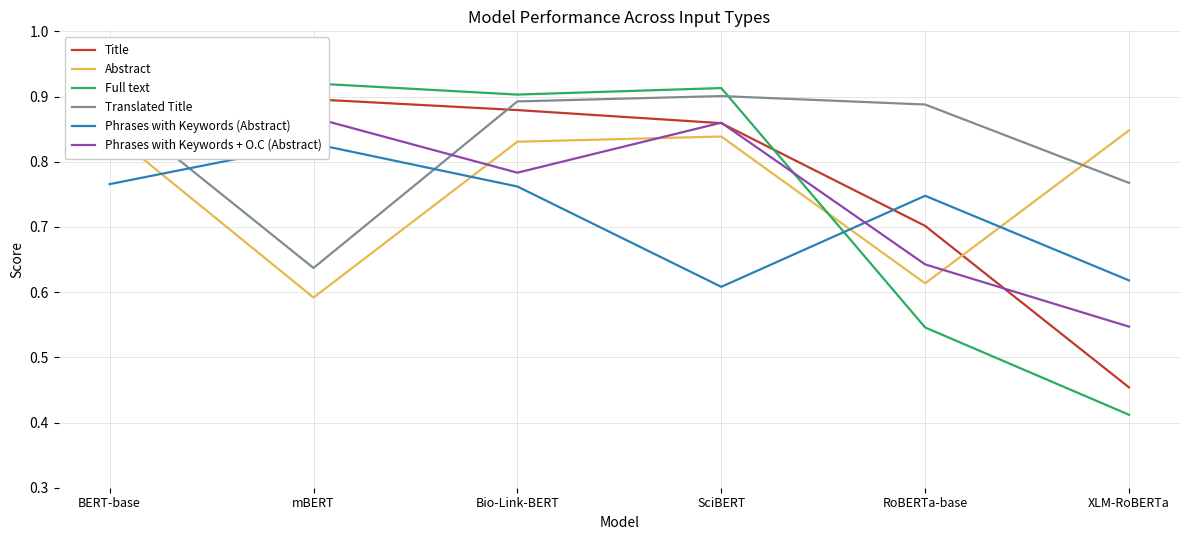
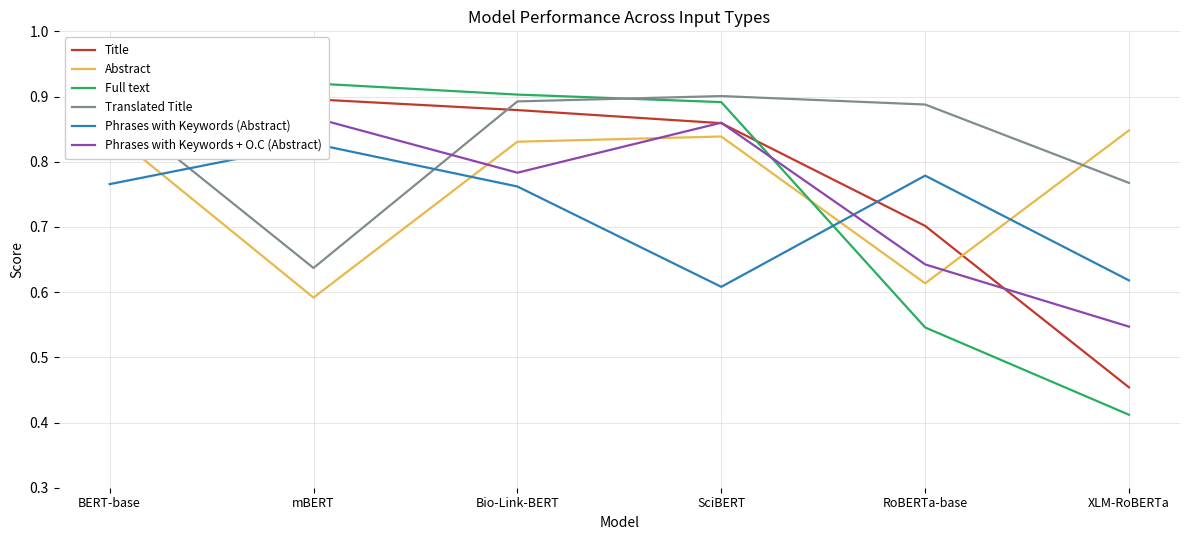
  {
    "Title": {
      "Bio-Link-BERT": 0.88,
      "RoBERTa-base": 0.70,
      "XLM-RoBERTa": 0.45
    },
    "Abstract": {
      "mBERT": 0.59,
      "Bio-Link-BERT": 0.83,
      "SciBERT": 0.84,
      "RoBERTa-base": 0.61,
      "XLM-RoBERTa": 0.85
    },
    "Full text": {
      "Bio-Link-BERT": 0.90,
-     "SciBERT": 0.91,
+     "SciBERT": 0.89,
      "RoBERTa-base": 0.55,
      "XLM-RoBERTa": 0.41
    },
    "Translated Title": {
      "mBERT": 0.64,
      "Bio-Link-BERT": 0.89,
      "SciBERT": 0.90,
      "RoBERTa-base": 0.89,
      "XLM-RoBERTa": 0.77
    },
    "Phrases with Keywords (Abstract)": {
      "BERT-base": 0.77,
      "Bio-Link-BERT": 0.76,
      "SciBERT": 0.61,
-     "RoBERTa-base": 0.75,
+     "RoBERTa-base": 0.78,
      "XLM-RoBERTa": 0.62
    },
    "Phrases with Keywords + O.C (Abstract)": {
      "Bio-Link-BERT": 0.78,
      "RoBERTa-base": 0.64,
      "XLM-RoBERTa": 0.55
    }
  }
